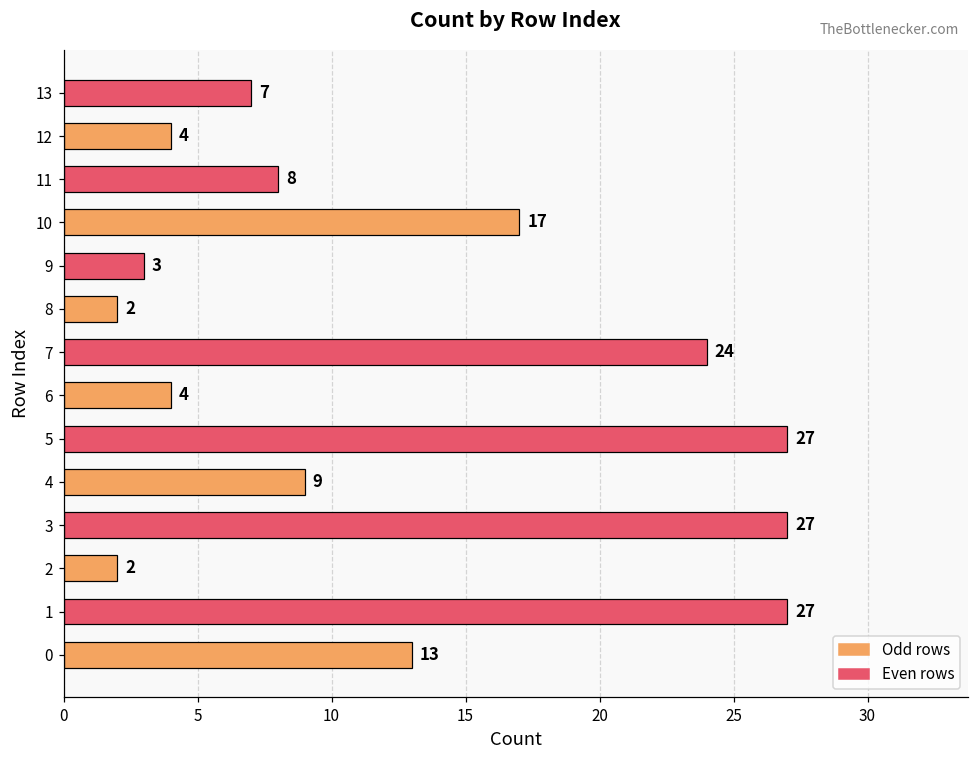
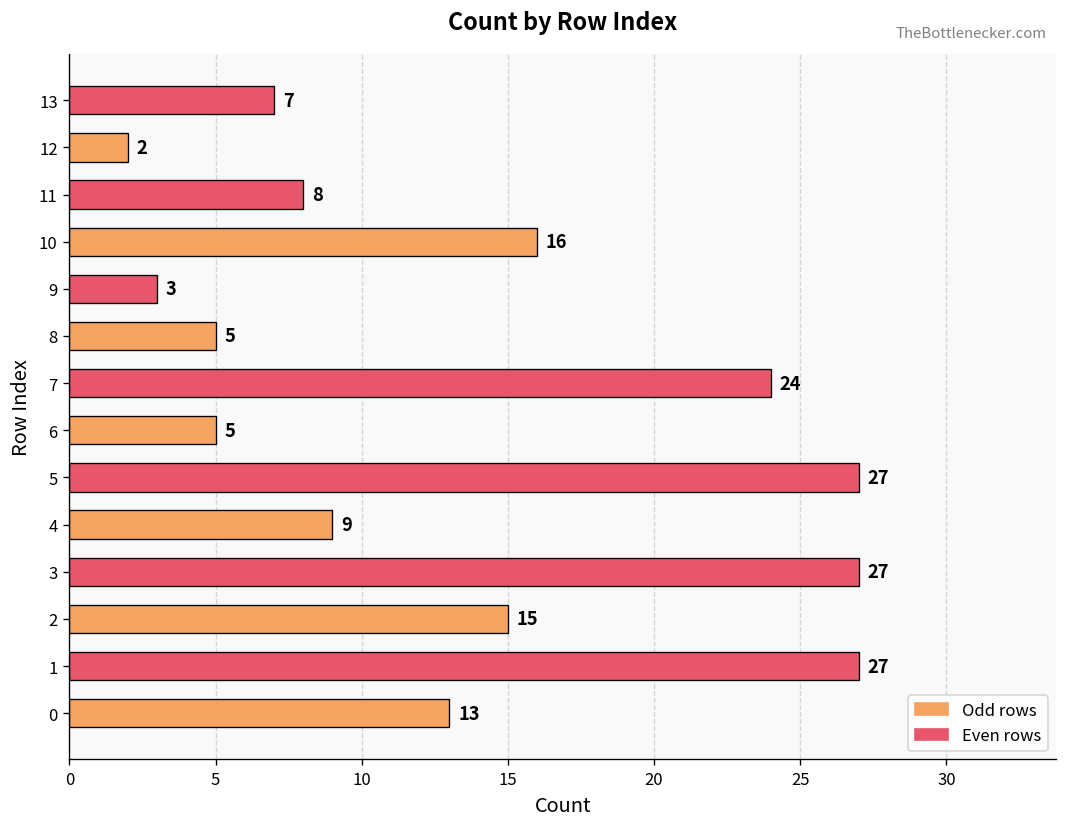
  {
    "13": 7,
-   "12": 4,
+   "12": 2,
    "11": 8,
-   "10": 17,
+   "10": 16,
    "9": 3,
-   "8": 2,
+   "8": 5,
    "7": 24,
-   "6": 4,
+   "6": 5,
    "5": 27,
    "4": 9,
    "3": 27,
-   "2": 2,
+   "2": 15,
    "1": 27,
    "0": 13
  }
